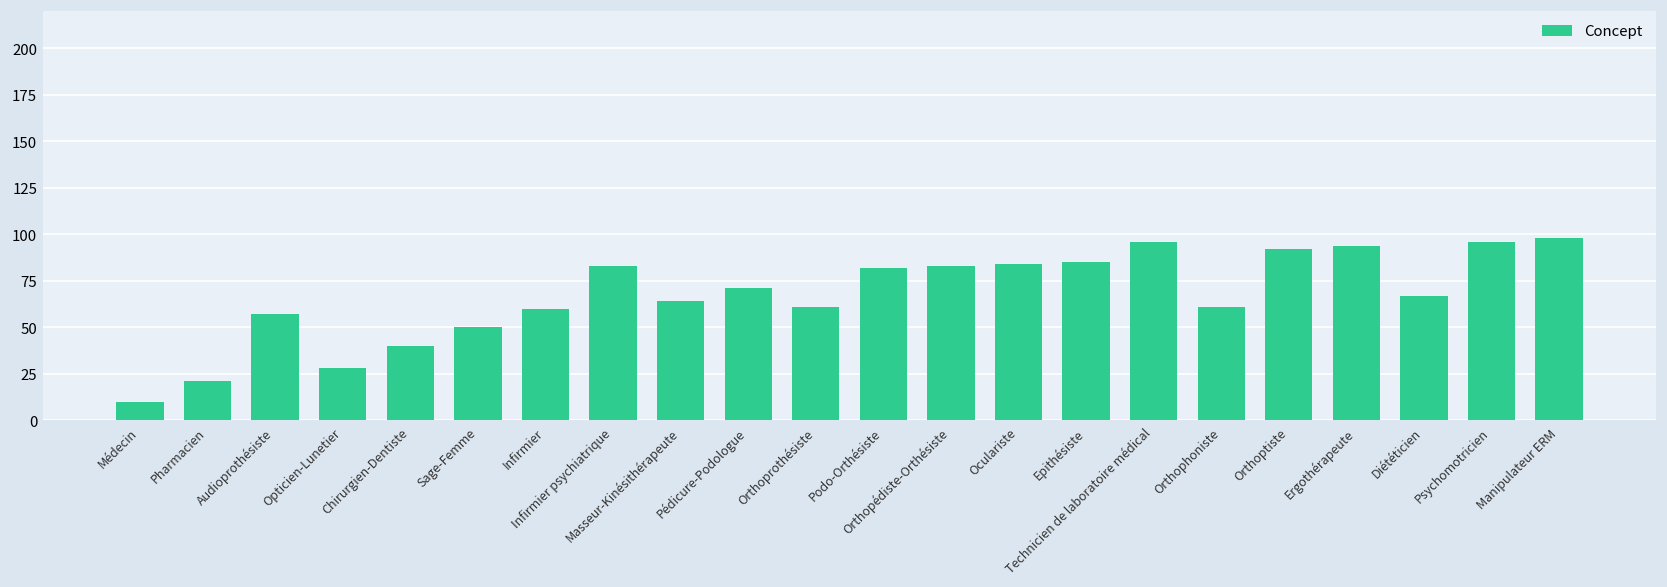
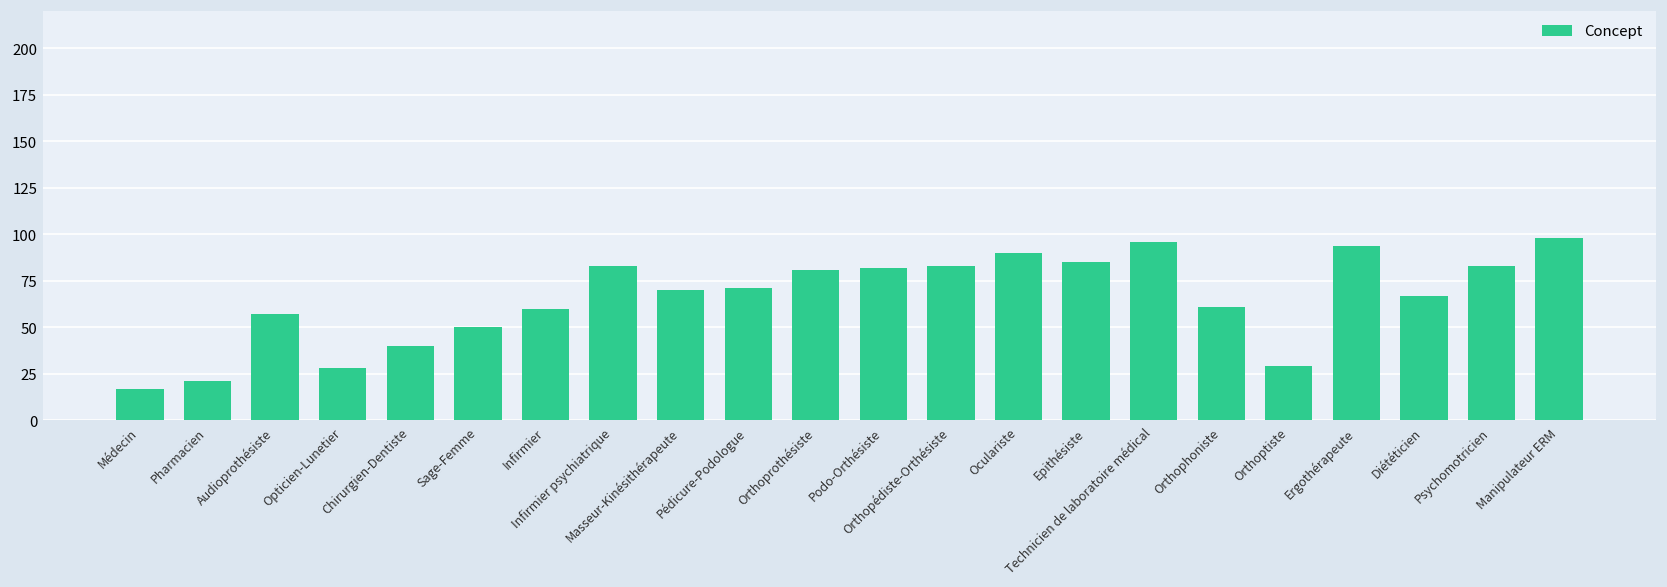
  {
-   "Médecin": 10,
+   "Médecin": 17,
    "Pharmacien": 21,
    "Audioprothésiste": 57,
    "Opticien-Lunetier": 28,
    "Chirurgien-Dentiste": 40,
    "Sage-Femme": 50,
    "Infirmier": 60,
    "Infirmier psychiatrique": 83,
-   "Masseur-Kinésithérapeute": 64,
+   "Masseur-Kinésithérapeute": 70,
    "Pédicure-Podologue": 71,
-   "Orthoprothésiste": 61,
+   "Orthoprothésiste": 81,
    "Podo-Orthésiste": 82,
    "Orthopédiste-Orthésiste": 83,
-   "Oculariste": 84,
+   "Oculariste": 90,
    "Epithésiste": 85,
    "Technicien de laboratoire médical": 96,
    "Orthophoniste": 61,
-   "Orthoptiste": 92,
+   "Orthoptiste": 29,
    "Ergothérapeute": 94,
    "Diététicien": 67,
-   "Psychomotricien": 96,
+   "Psychomotricien": 83,
    "Manipulateur ERM": 98
  }
